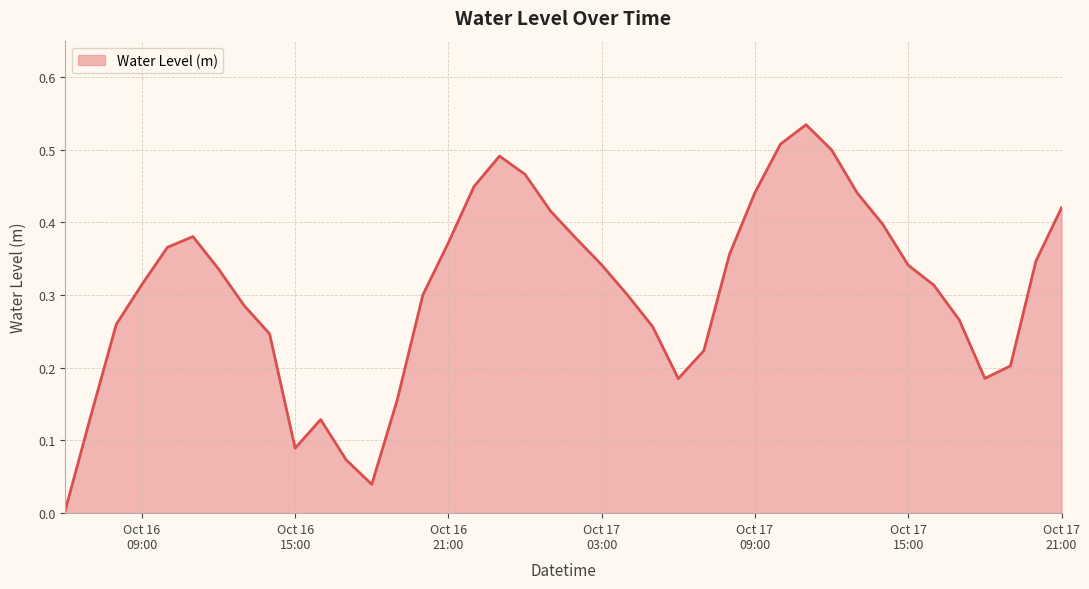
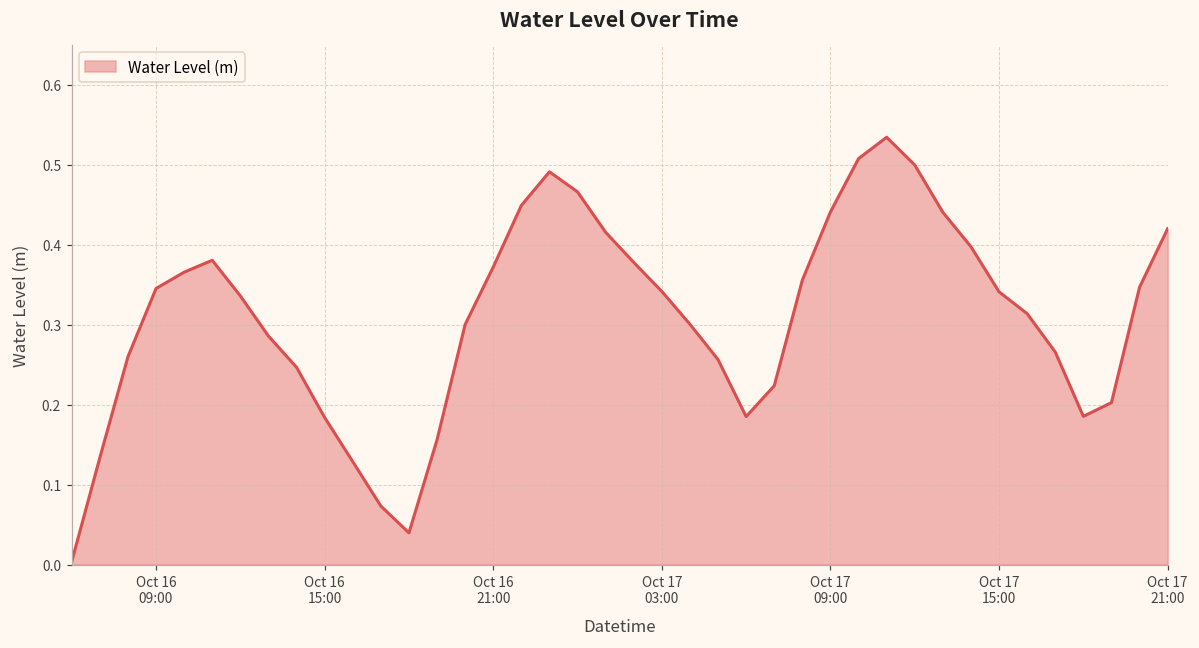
  {
-   "Oct 16 09:00": 0.31,
-   "Oct 16 15:00": 0.09,
+   "Oct 16 09:00": 0.35,
+   "Oct 16 15:00": 0.18,
    "Oct 16 21:00": 0.37,
    "Oct 17 03:00": 0.34,
    "Oct 17 09:00": 0.44,
    "Oct 17 15:00": 0.34,
    "Oct 17 21:00": 0.42
  }
